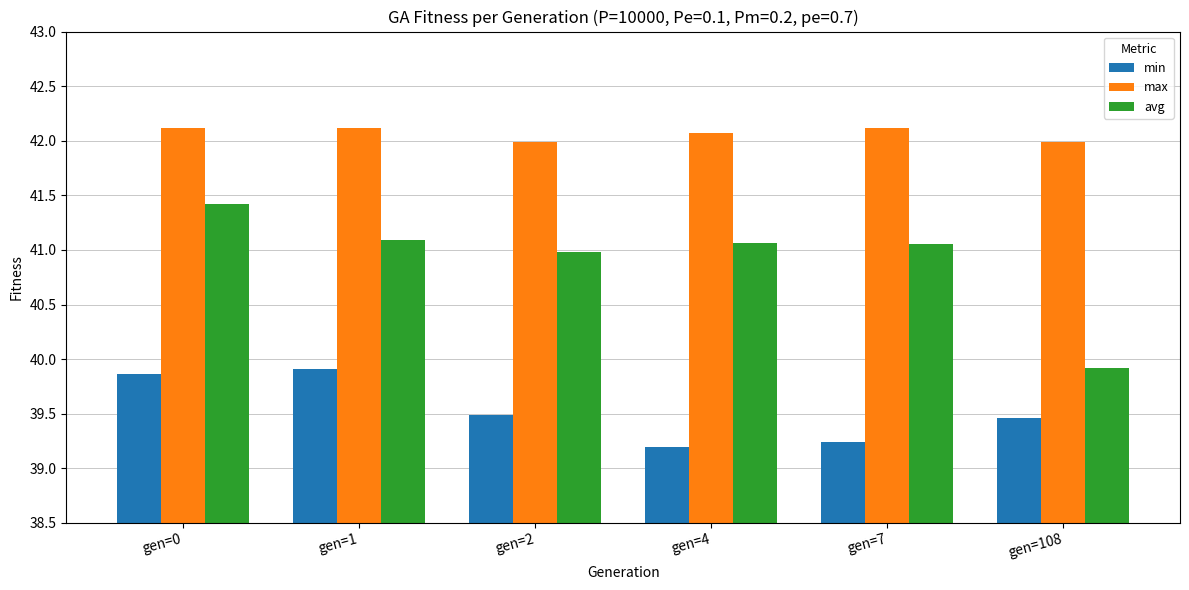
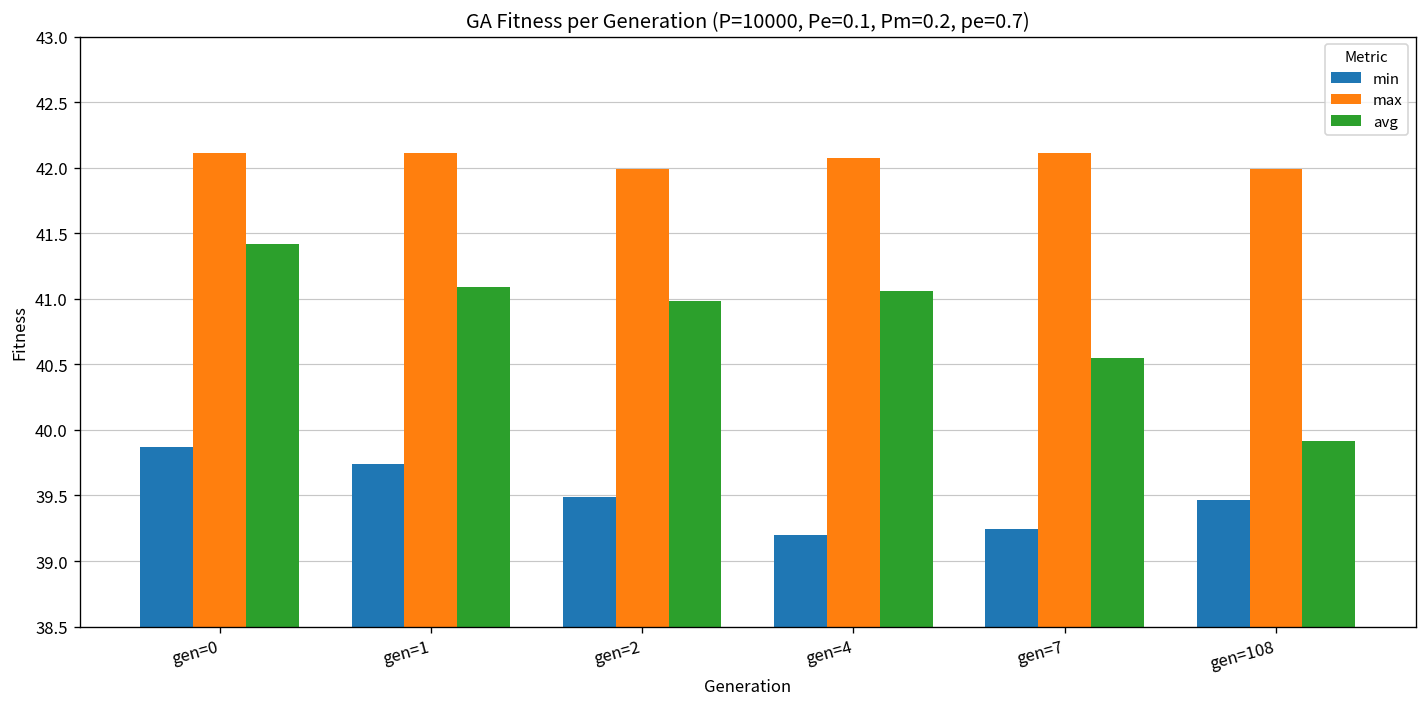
  {
    "min": {
      "gen=0": 39.87,
-     "gen=1": 39.91,
+     "gen=1": 39.74,
      "gen=2": 39.49,
      "gen=4": 39.20,
      "gen=7": 39.24,
      "gen=108": 39.46
    },
    "max": {
      "gen=0": 42.12,
      "gen=1": 42.12,
      "gen=2": 41.99,
      "gen=4": 42.07,
      "gen=7": 42.12,
      "gen=108": 41.99
    },
    "avg": {
      "gen=0": 41.42,
      "gen=1": 41.09,
      "gen=2": 40.98,
      "gen=4": 41.06,
-     "gen=7": 41.05,
+     "gen=7": 40.55,
      "gen=108": 39.92
    }
  }
